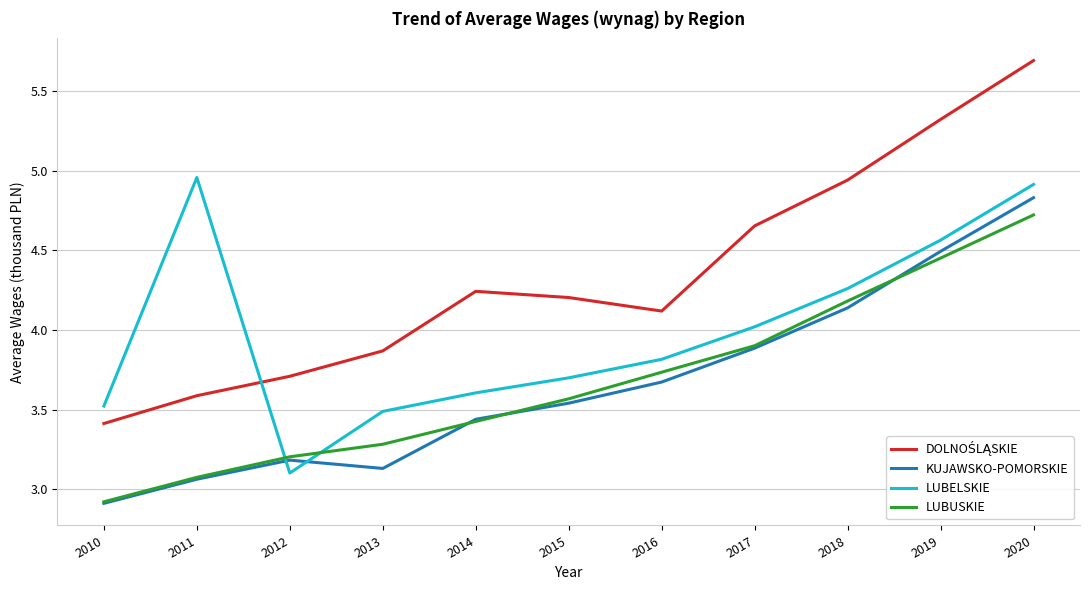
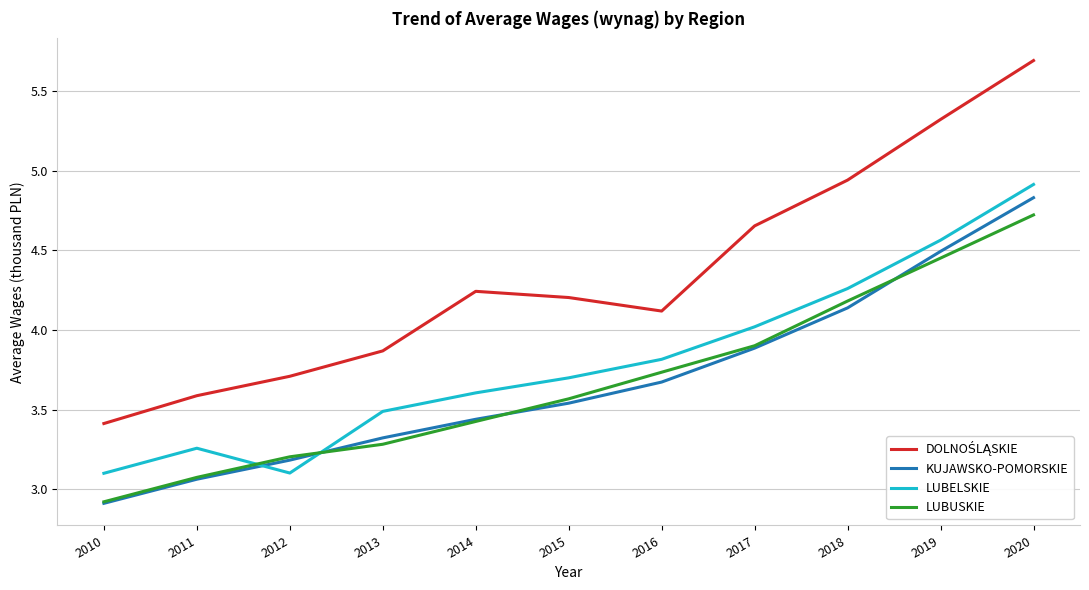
  {
    "DOLNOŚLĄSKIE": {
      "2010": 3.41,
      "2011": 3.59,
      "2012": 3.71,
      "2013": 3.87,
      "2014": 4.24,
      "2015": 4.20,
      "2016": 4.12,
      "2017": 4.65,
      "2018": 4.94,
      "2019": 5.32,
      "2020": 5.69
    },
    "KUJAWSKO-POMORSKIE": {
      "2012": 3.18,
-     "2013": 3.13,
+     "2013": 3.32,
      "2015": 3.54,
      "2016": 3.67,
      "2018": 4.14,
      "2019": 4.49,
      "2020": 4.83
    },
    "LUBELSKIE": {
-     "2010": 3.52,
-     "2011": 4.96,
+     "2010": 3.10,
+     "2011": 3.26,
      "2012": 3.10,
      "2013": 3.49,
      "2014": 3.61,
      "2015": 3.70,
      "2016": 3.82,
      "2017": 4.02,
      "2018": 4.26,
      "2019": 4.56,
      "2020": 4.91
    },
    "LUBUSKIE": {
      "2012": 3.20,
      "2013": 3.28,
      "2015": 3.57,
      "2016": 3.73,
      "2018": 4.18,
      "2019": 4.45,
      "2020": 4.72
    }
  }
